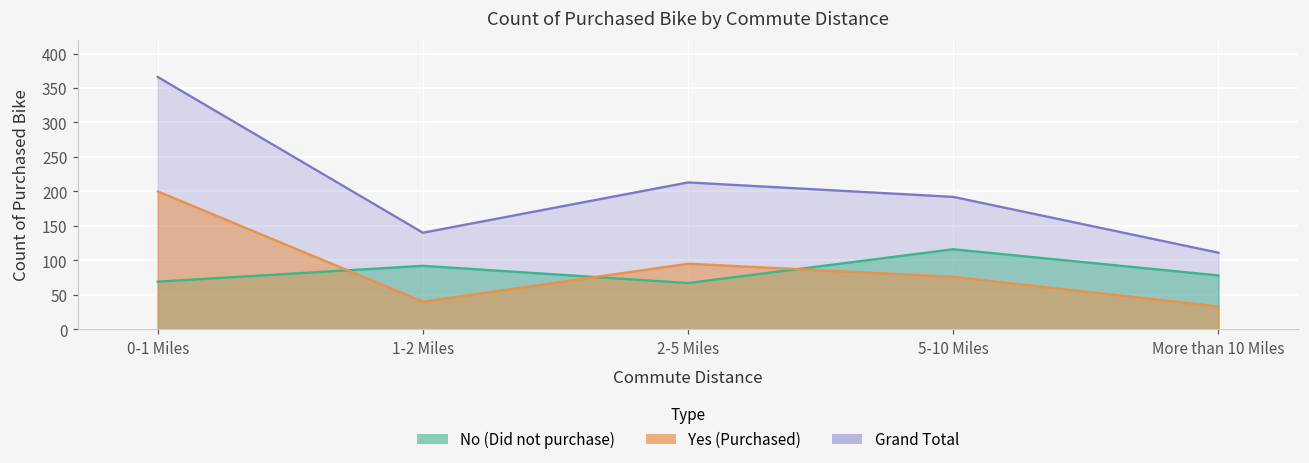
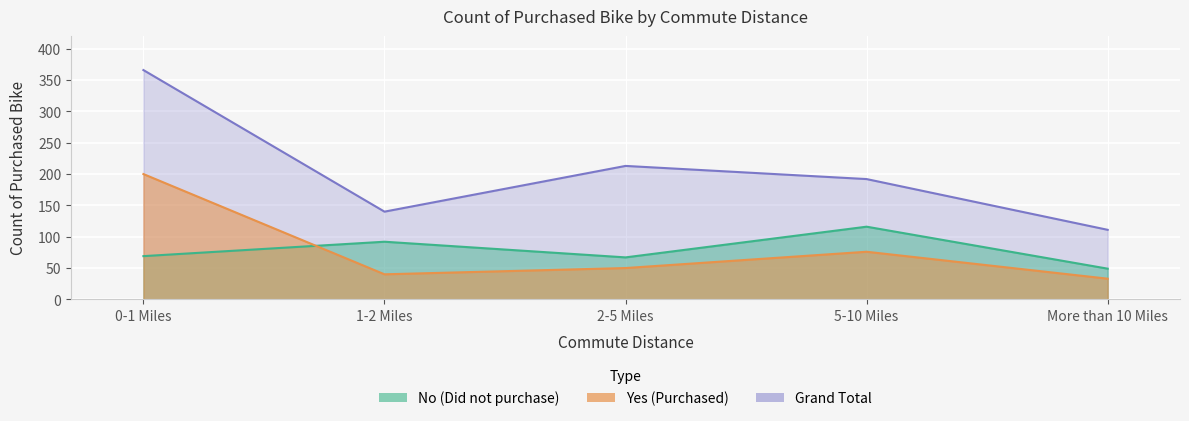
  {
    "Grand Total": {
      "0-1 Miles": 370,
      "1-2 Miles": 140,
      "2-5 Miles": 210,
      "5-10 Miles": 190,
      "More than 10 Miles": 110
    },
    "No (Did not purchase)": {
      "0-1 Miles": 70,
      "1-2 Miles": 90,
      "2-5 Miles": 70,
      "5-10 Miles": 120,
-     "More than 10 Miles": 80
+     "More than 10 Miles": 50
    },
    "Yes (Purchased)": {
      "0-1 Miles": 200,
      "1-2 Miles": 40,
-     "2-5 Miles": 100,
+     "2-5 Miles": 50,
      "5-10 Miles": 80,
      "More than 10 Miles": 30
    }
  }
